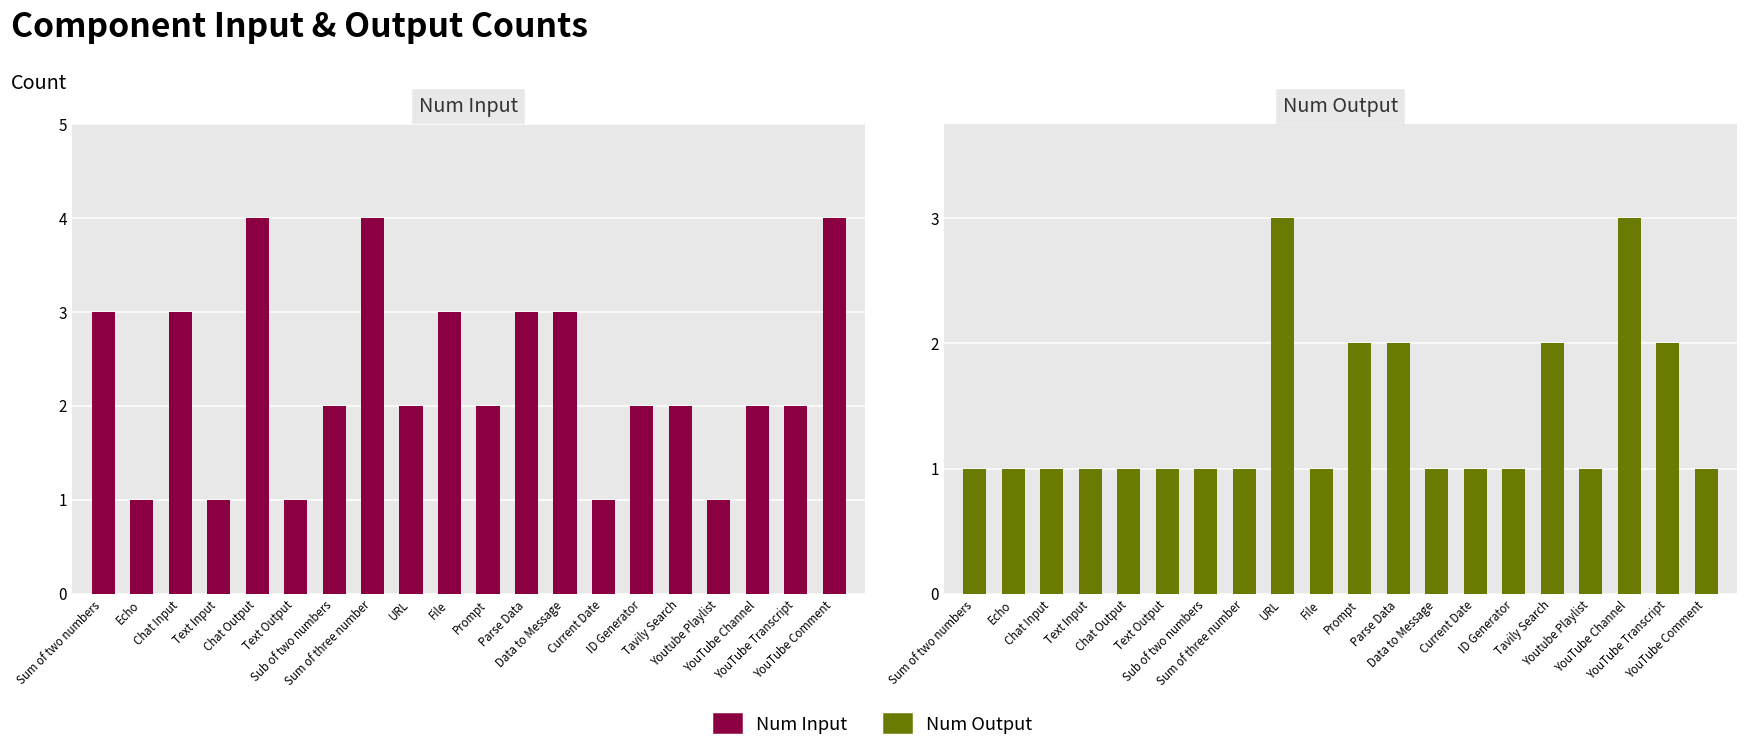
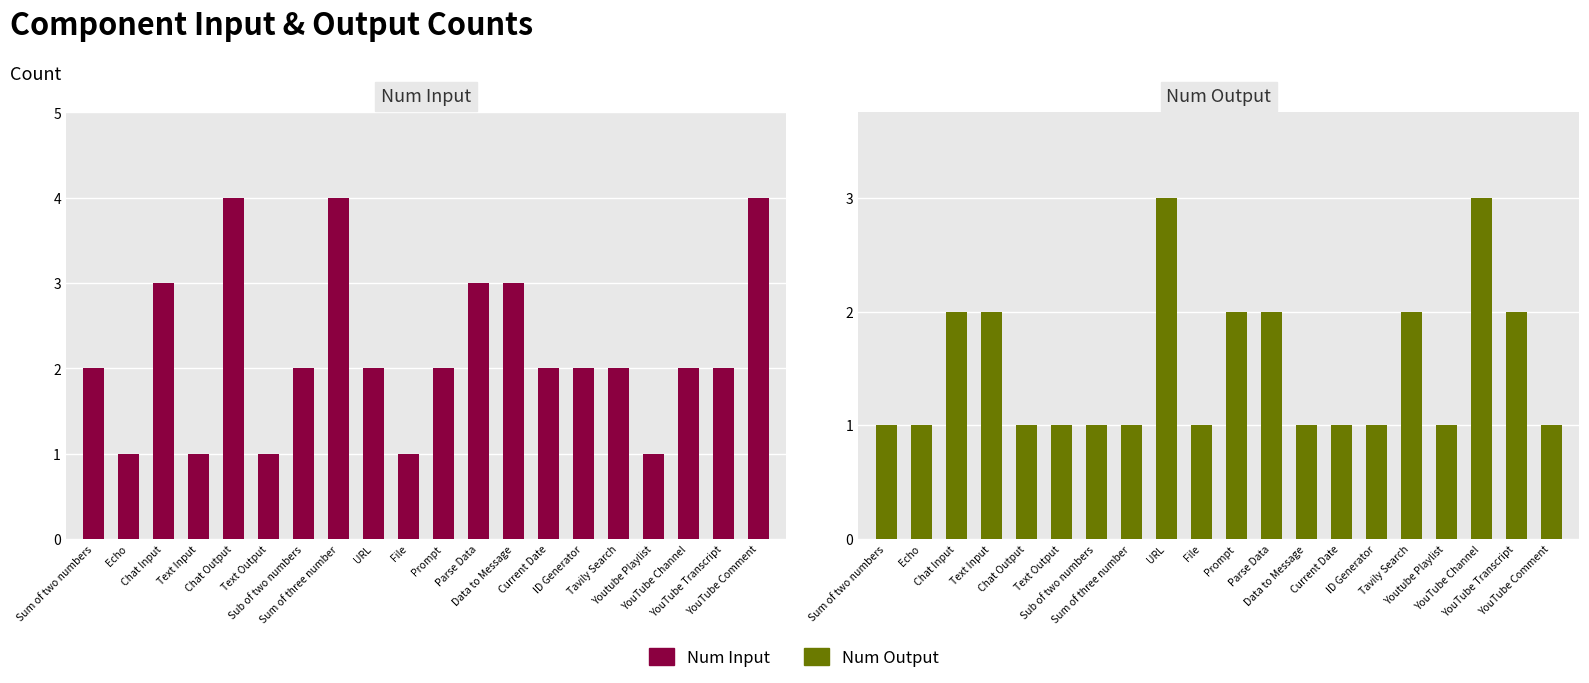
  {
    "Num Input": {
-     "Sum of two numbers": 3,
+     "Sum of two numbers": 2,
      "Echo": 1,
      "Chat Input": 3,
      "Text Input": 1,
      "Chat Output": 4,
      "Text Output": 1,
      "Sub of two numbers": 2,
      "Sum of three number": 4,
      "URL": 2,
-     "File": 3,
+     "File": 1,
      "Prompt": 2,
      "Parse Data": 3,
      "Data to Message": 3,
-     "Current Date": 1,
+     "Current Date": 2,
      "ID Generator": 2,
      "Tavily Search": 2,
      "Youtube Playlist": 1,
      "YouTube Channel": 2,
      "YouTube Transcript": 2,
      "YouTube Comment": 4
    },
    "Num Output": {
      "Sum of two numbers": 1,
      "Echo": 1,
-     "Chat Input": 1,
-     "Text Input": 1,
+     "Chat Input": 2,
+     "Text Input": 2,
      "Chat Output": 1,
      "Text Output": 1,
      "Sub of two numbers": 1,
      "Sum of three number": 1,
      "URL": 3,
      "File": 1,
      "Prompt": 2,
      "Parse Data": 2,
      "Data to Message": 1,
      "Current Date": 1,
      "ID Generator": 1,
      "Tavily Search": 2,
      "Youtube Playlist": 1,
      "YouTube Channel": 3,
      "YouTube Transcript": 2,
      "YouTube Comment": 1
    }
  }
